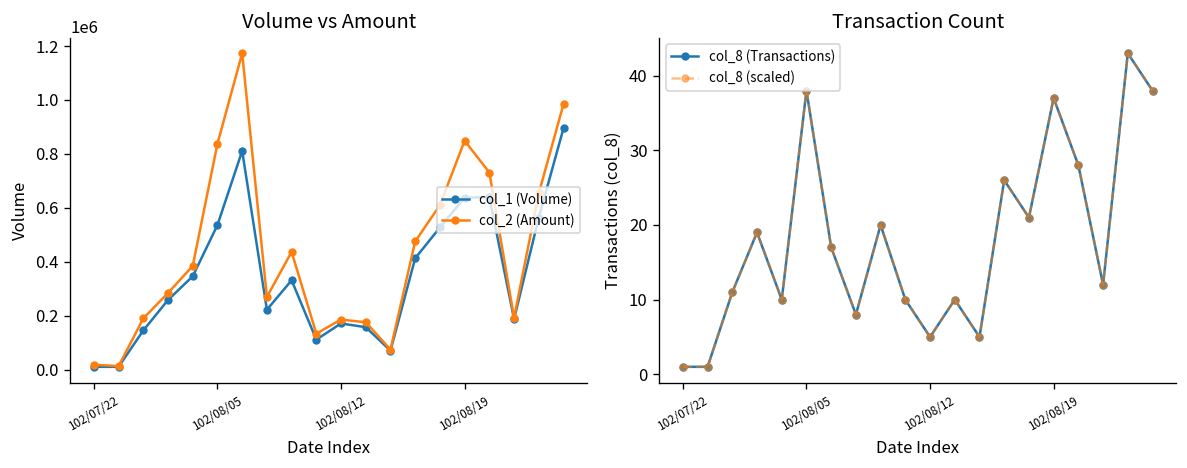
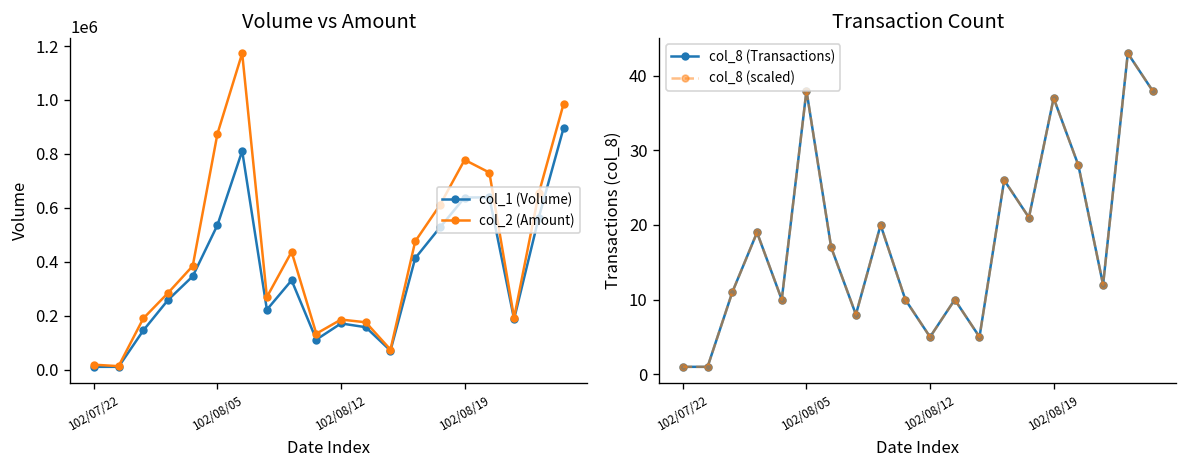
  {
    "Volume vs Amount": {
      "col_1 (Volume)": {
        "102/08/05": 540000,
        "102/08/12": 170000
      },
      "col_2 (Amount)": {
-       "102/08/05": 840000,
+       "102/08/05": 870000,
        "102/08/12": 190000,
-       "102/08/19": 850000
+       "102/08/19": 780000
      }
    },
    "Transaction Count": {
      "102/07/22": 1,
      "102/08/05": 38,
      "102/08/12": 5,
      "102/08/19": 37
    }
  }
